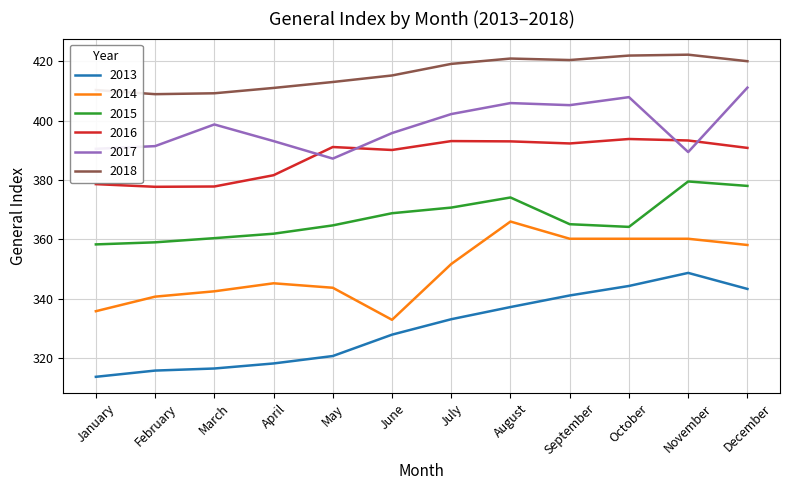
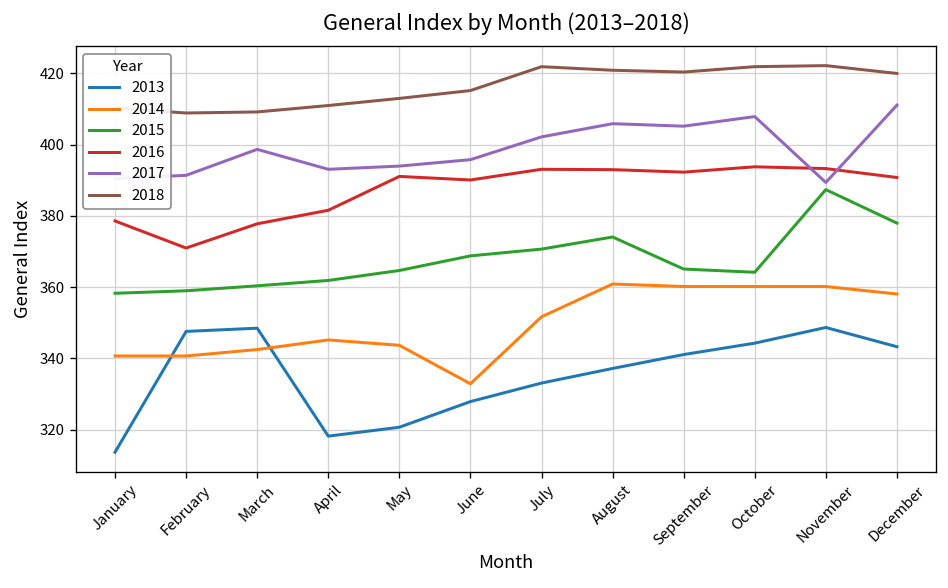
  {
    "2013": {
      "January": 314,
-     "February": 316,
-     "March": 317,
+     "February": 348,
+     "March": 349,
      "April": 318,
      "May": 321,
      "June": 328,
      "July": 333,
      "August": 337,
      "September": 341,
      "October": 344,
      "November": 349,
      "December": 343
    },
    "2014": {
-     "January": 336,
+     "January": 341,
      "February": 341,
      "March": 343,
      "April": 345,
      "May": 344,
      "June": 333,
      "July": 352,
-     "August": 366,
+     "August": 361,
      "September": 360,
      "October": 360,
      "November": 360,
      "December": 358
    },
    "2015": {
      "January": 358,
      "February": 359,
      "March": 360,
      "April": 362,
      "May": 365,
      "June": 369,
      "July": 371,
      "August": 374,
      "September": 365,
      "October": 364,
-     "November": 380,
+     "November": 387,
      "December": 378
    },
    "2016": {
      "January": 379,
-     "February": 378,
+     "February": 371,
      "March": 378,
      "April": 382,
      "May": 391,
      "June": 390,
      "July": 393,
      "August": 393,
      "September": 392,
      "October": 394,
      "November": 393,
      "December": 391
    },
    "2017": {
      "February": 391,
      "March": 399,
      "April": 393,
-     "May": 387,
+     "May": 394,
      "June": 396,
      "July": 402,
      "August": 406,
      "September": 405,
      "October": 408,
      "November": 389,
      "December": 411
    },
    "2018": {
      "February": 409,
      "March": 409,
      "April": 411,
      "May": 413,
      "June": 415,
-     "July": 419,
+     "July": 422,
      "August": 421,
      "September": 420,
      "October": 422,
      "November": 422,
      "December": 420
    }
  }
